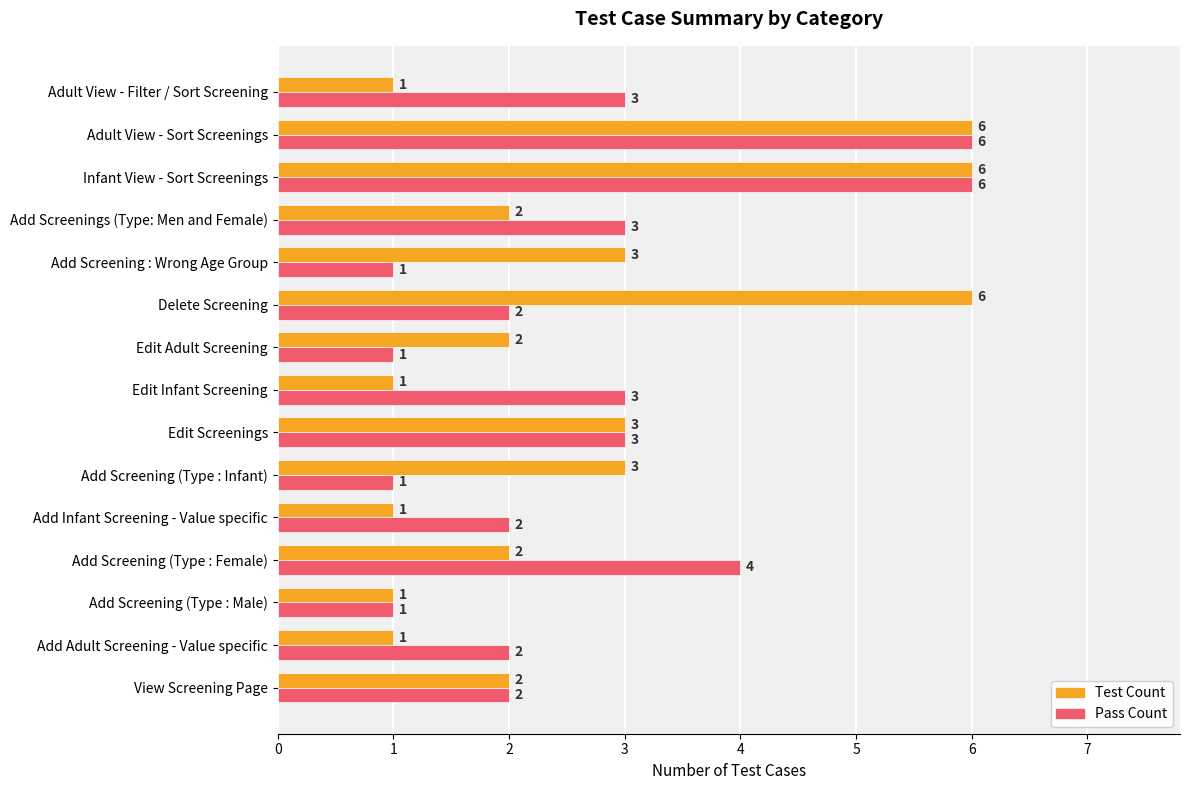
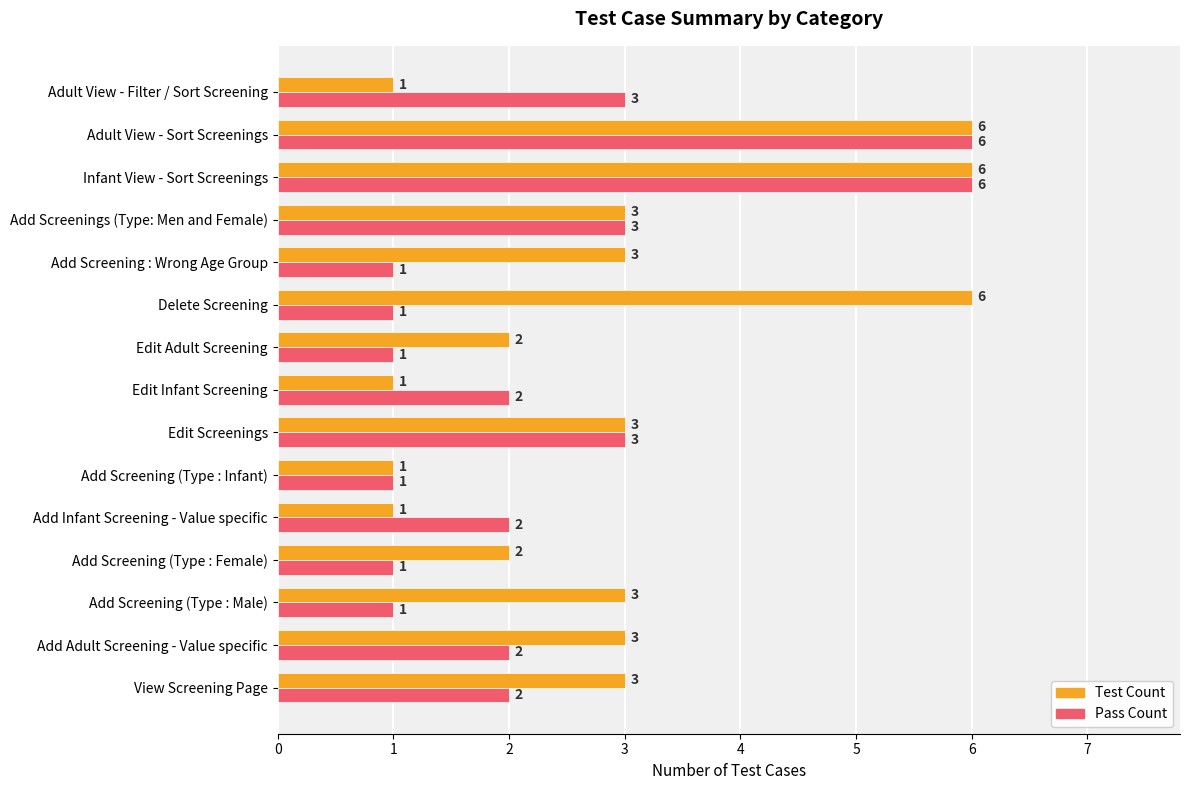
  {
    "Test Count": {
      "Adult View - Filter / Sort Screening": 1,
      "Adult View - Sort Screenings": 6,
      "Infant View - Sort Screenings": 6,
-     "Add Screenings (Type: Men and Female)": 2,
+     "Add Screenings (Type: Men and Female)": 3,
      "Add Screening : Wrong Age Group": 3,
      "Delete Screening": 6,
      "Edit Adult Screening": 2,
      "Edit Infant Screening": 1,
      "Edit Screenings": 3,
-     "Add Screening (Type : Infant)": 3,
+     "Add Screening (Type : Infant)": 1,
      "Add Infant Screening - Value specific": 1,
      "Add Screening (Type : Female)": 2,
-     "Add Screening (Type : Male)": 1,
-     "Add Adult Screening - Value specific": 1,
-     "View Screening Page": 2
+     "Add Screening (Type : Male)": 3,
+     "Add Adult Screening - Value specific": 3,
+     "View Screening Page": 3
    },
    "Pass Count": {
      "Adult View - Filter / Sort Screening": 3,
      "Adult View - Sort Screenings": 6,
      "Infant View - Sort Screenings": 6,
      "Add Screenings (Type: Men and Female)": 3,
      "Add Screening : Wrong Age Group": 1,
-     "Delete Screening": 2,
+     "Delete Screening": 1,
      "Edit Adult Screening": 1,
-     "Edit Infant Screening": 3,
+     "Edit Infant Screening": 2,
      "Edit Screenings": 3,
      "Add Screening (Type : Infant)": 1,
      "Add Infant Screening - Value specific": 2,
-     "Add Screening (Type : Female)": 4,
+     "Add Screening (Type : Female)": 1,
      "Add Screening (Type : Male)": 1,
      "Add Adult Screening - Value specific": 2,
      "View Screening Page": 2
    }
  }
